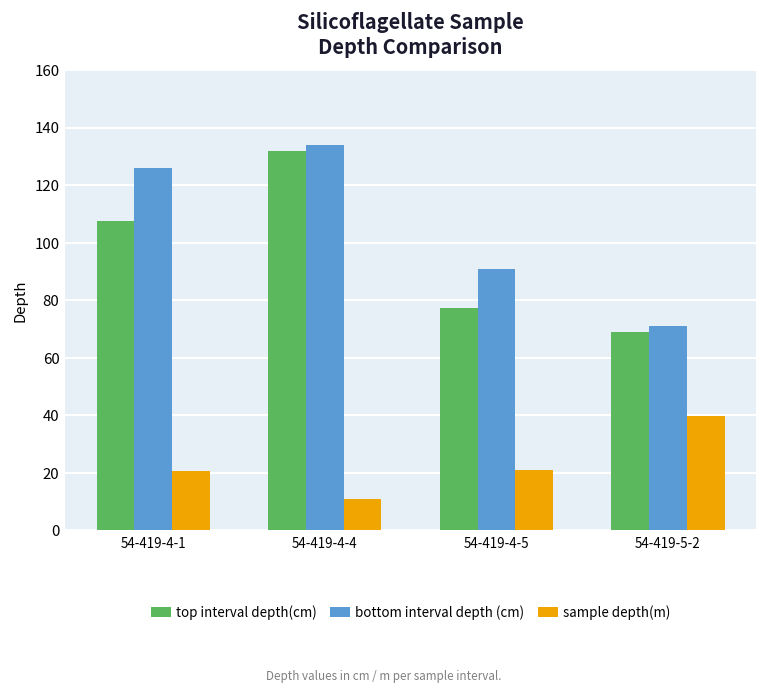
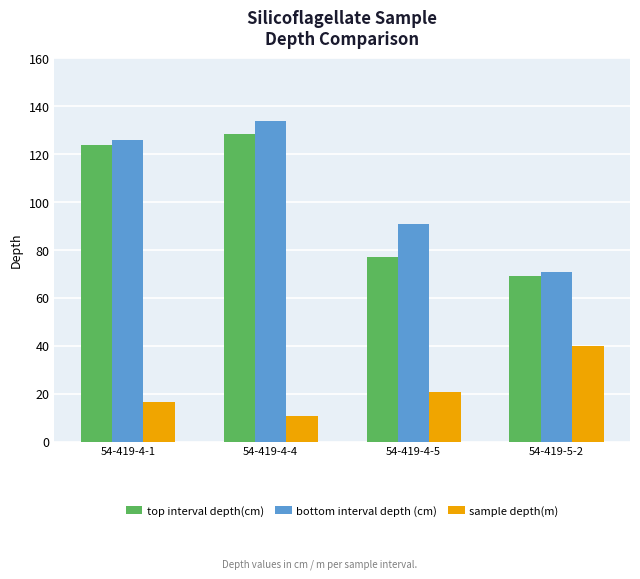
  {
    "top interval depth(cm)": {
-     "54-419-4-1": 108,
-     "54-419-4-4": 132,
+     "54-419-4-1": 124,
+     "54-419-4-4": 129,
      "54-419-4-5": 77,
      "54-419-5-2": 69
    },
    "bottom interval depth (cm)": {
      "54-419-4-1": 126,
      "54-419-4-4": 134,
      "54-419-4-5": 91,
      "54-419-5-2": 71
    },
    "sample depth(m)": {
-     "54-419-4-1": 21,
+     "54-419-4-1": 17,
      "54-419-4-4": 11,
      "54-419-4-5": 21,
      "54-419-5-2": 40
    }
  }
